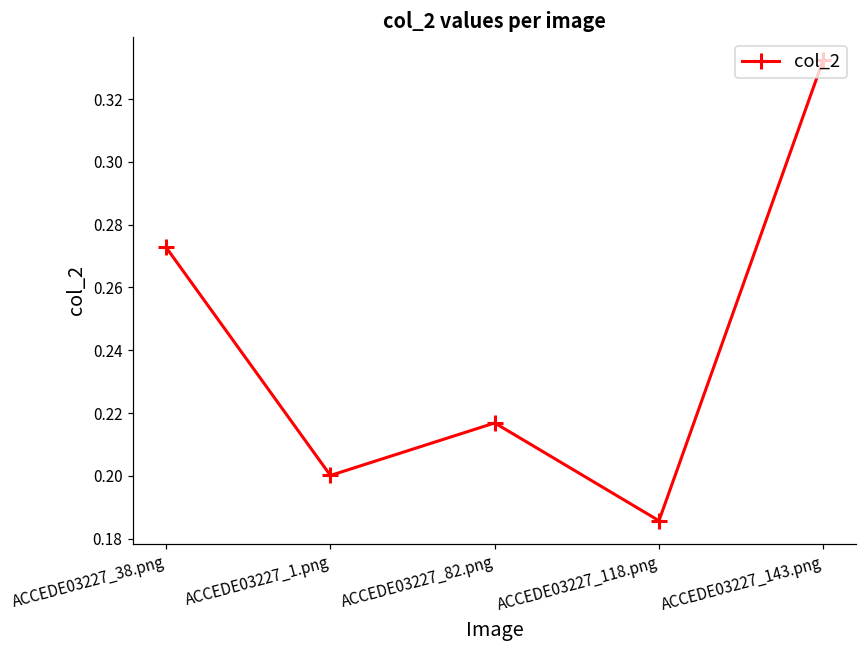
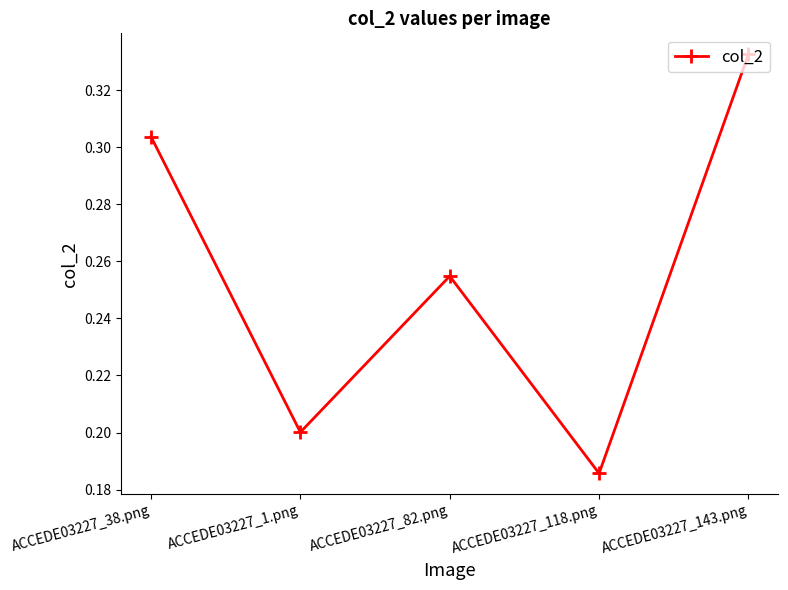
  {
-   "ACCEDE03227_38.png": 0.273,
+   "ACCEDE03227_38.png": 0.304,
    "ACCEDE03227_1.png": 0.200,
-   "ACCEDE03227_82.png": 0.217,
+   "ACCEDE03227_82.png": 0.255,
    "ACCEDE03227_118.png": 0.186
  }
